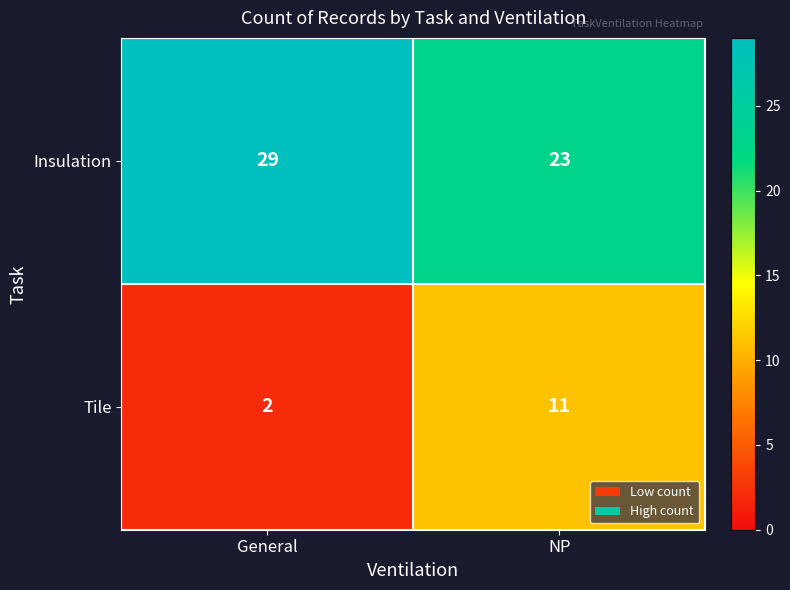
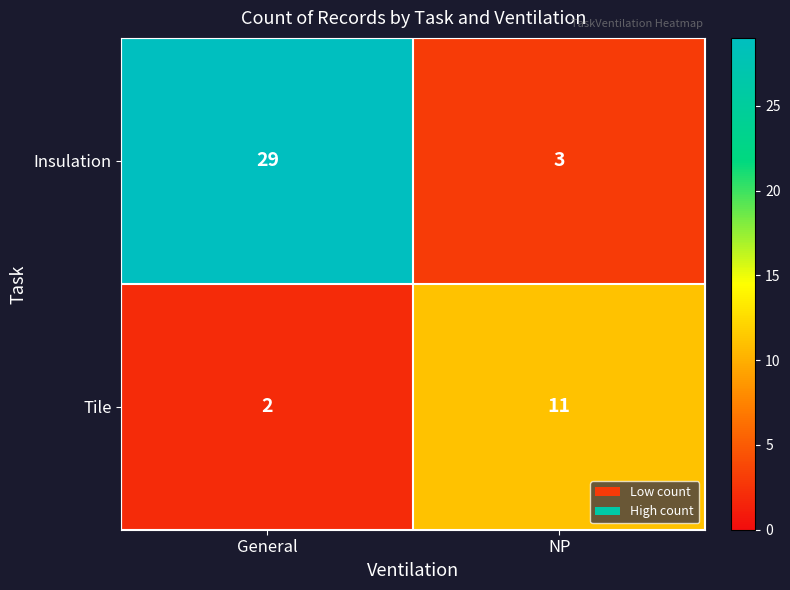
  {
    "Insulation": {
      "General": 29,
-     "NP": 23
+     "NP": 3
    },
    "Tile": {
      "General": 2,
      "NP": 11
    }
  }
